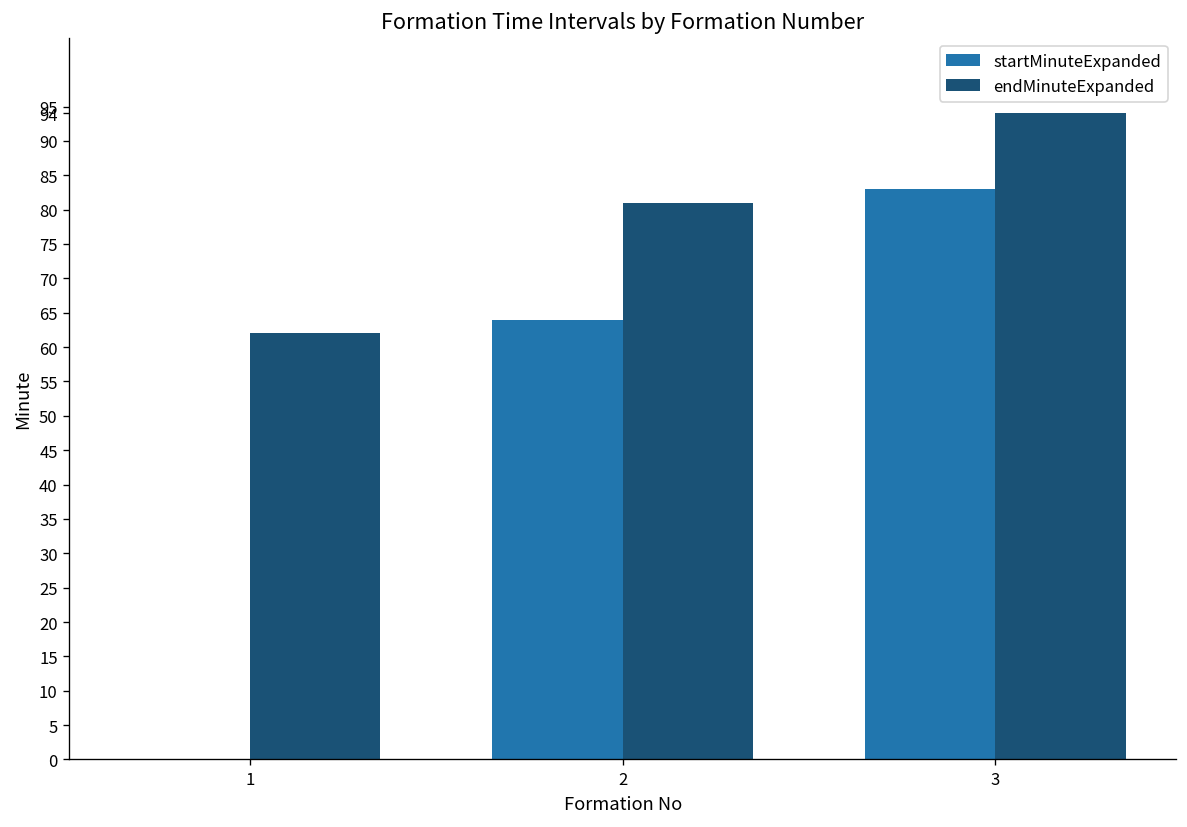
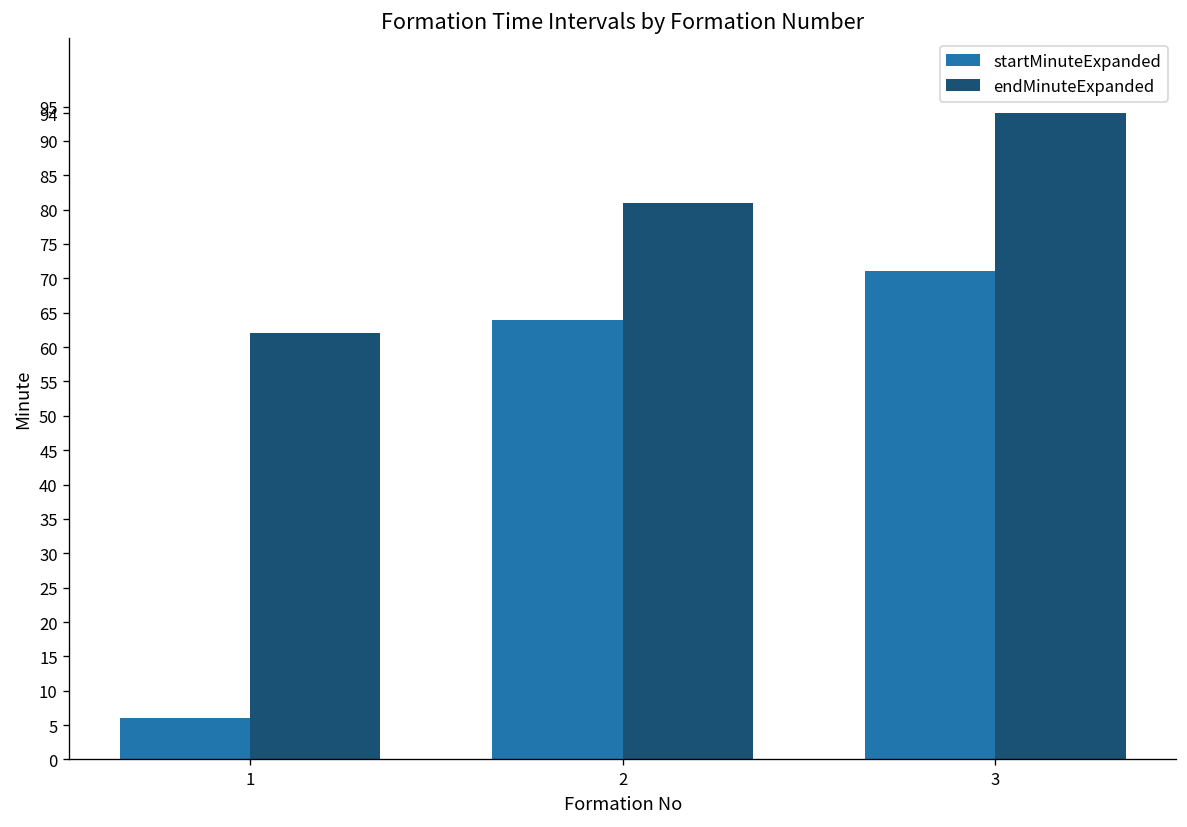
  {
    "startMinuteExpanded": {
-     "1": 0,
+     "1": 6,
      "2": 64,
-     "3": 83
+     "3": 71
    },
    "endMinuteExpanded": {
      "1": 62,
      "2": 81,
      "3": 94
    }
  }
